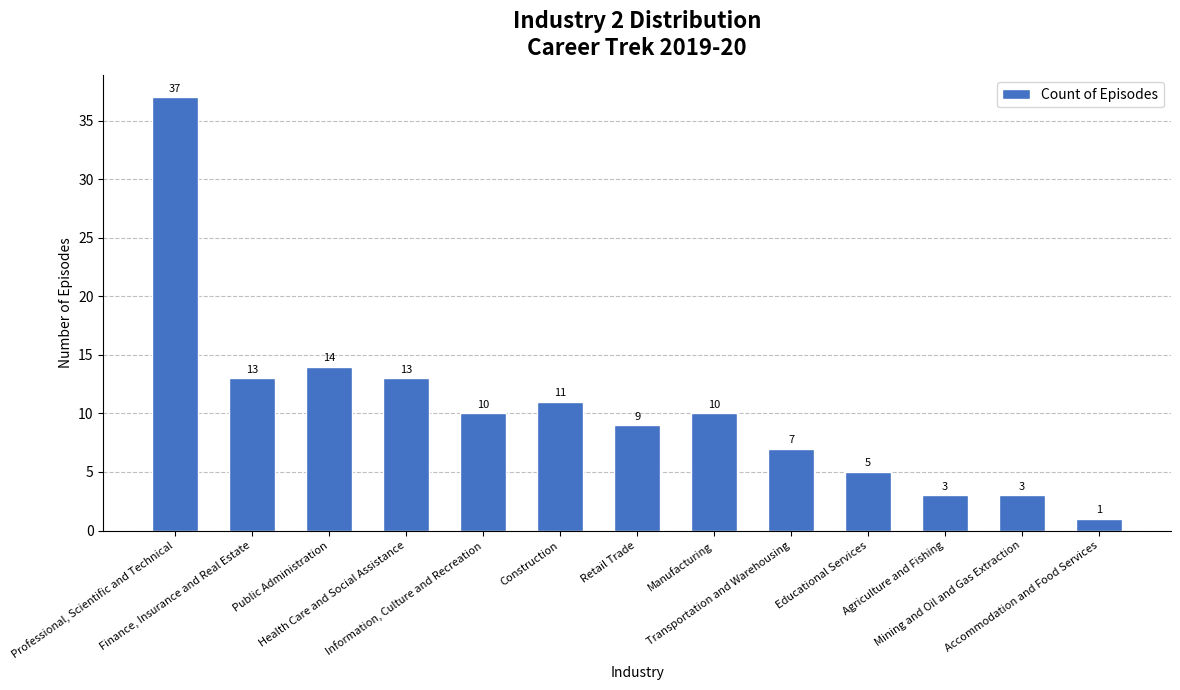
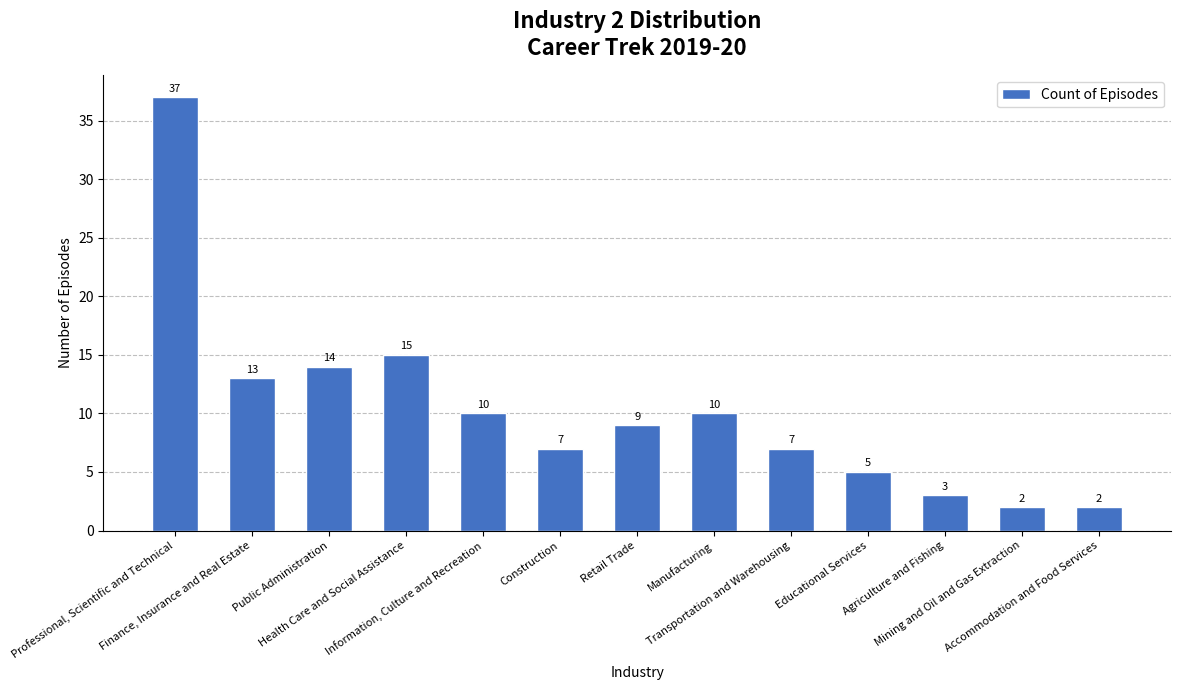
  {
    "Professional, Scientific and Technical": 37,
    "Finance, Insurance and Real Estate": 13,
    "Public Administration": 14,
-   "Health Care and Social Assistance": 13,
+   "Health Care and Social Assistance": 15,
    "Information, Culture and Recreation": 10,
-   "Construction": 11,
+   "Construction": 7,
    "Retail Trade": 9,
    "Manufacturing": 10,
    "Transportation and Warehousing": 7,
    "Educational Services": 5,
    "Agriculture and Fishing": 3,
-   "Mining and Oil and Gas Extraction": 3,
-   "Accommodation and Food Services": 1
+   "Mining and Oil and Gas Extraction": 2,
+   "Accommodation and Food Services": 2
  }
